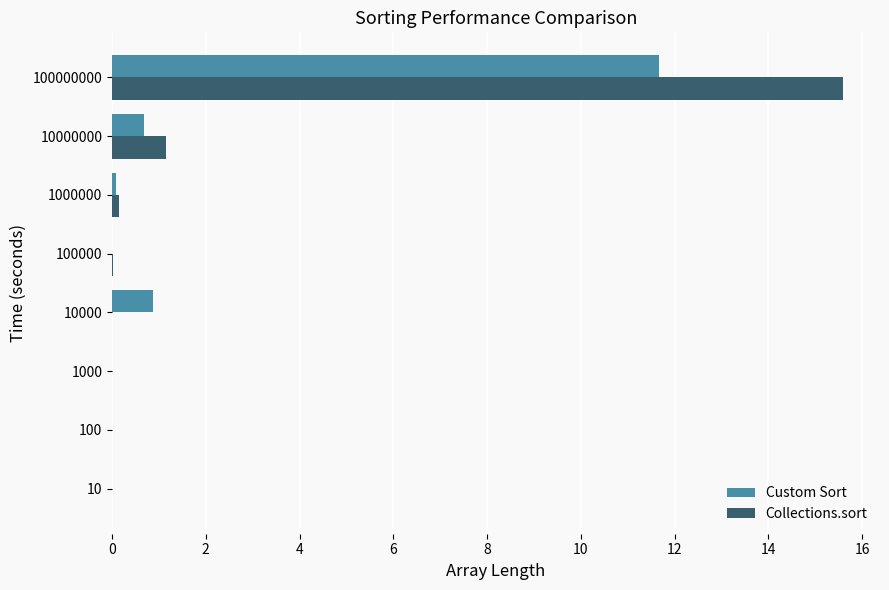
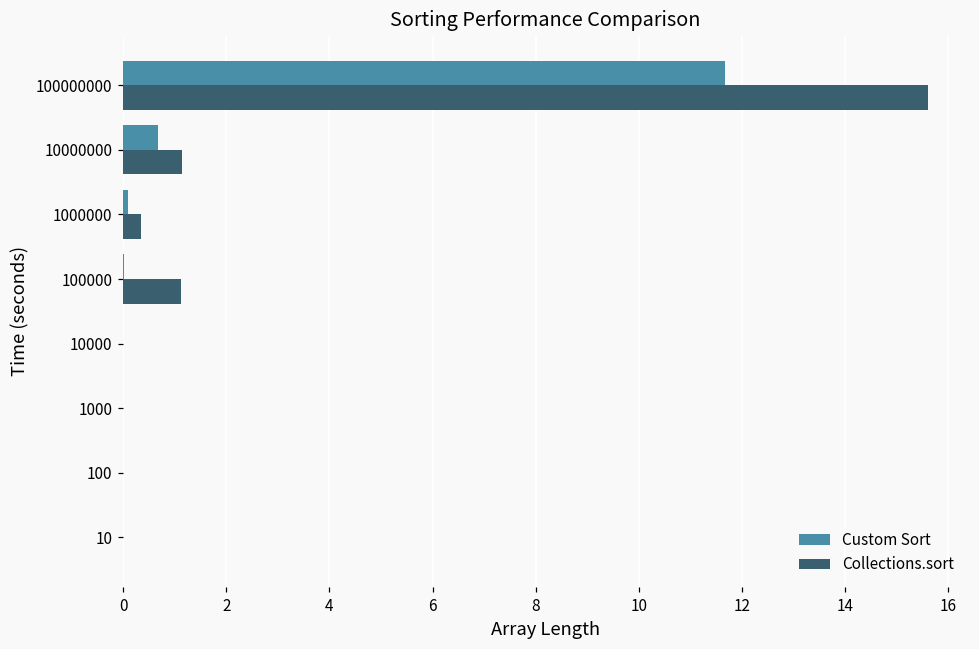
  {
    "Custom Sort": {
      "100000000": 11.7,
      "10000000": 0.7,
      "1000000": 0.1,
-     "10000": 0.9
+     "10000": 0.0
    },
    "Collections.sort": {
      "100000000": 15.6,
      "10000000": 1.1,
-     "1000000": 0.2,
-     "100000": 0.0
+     "1000000": 0.3,
+     "100000": 1.1
    }
  }
